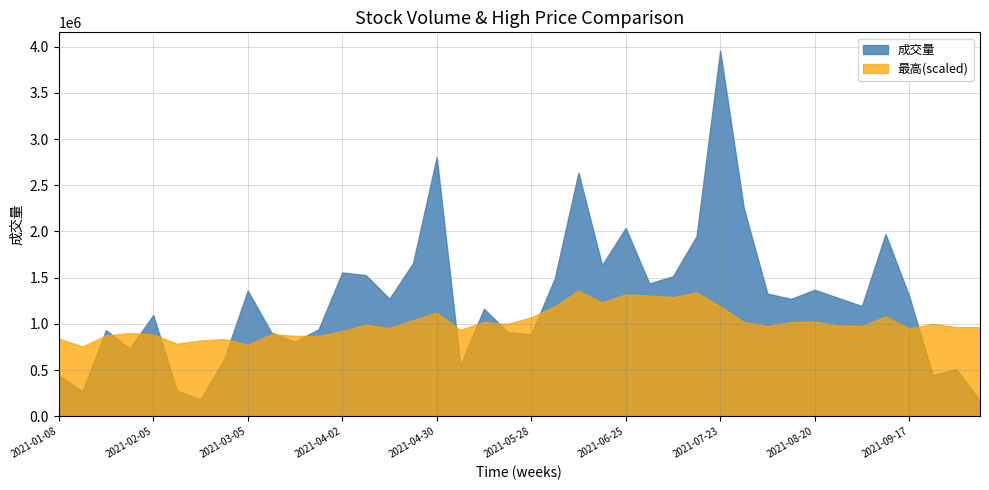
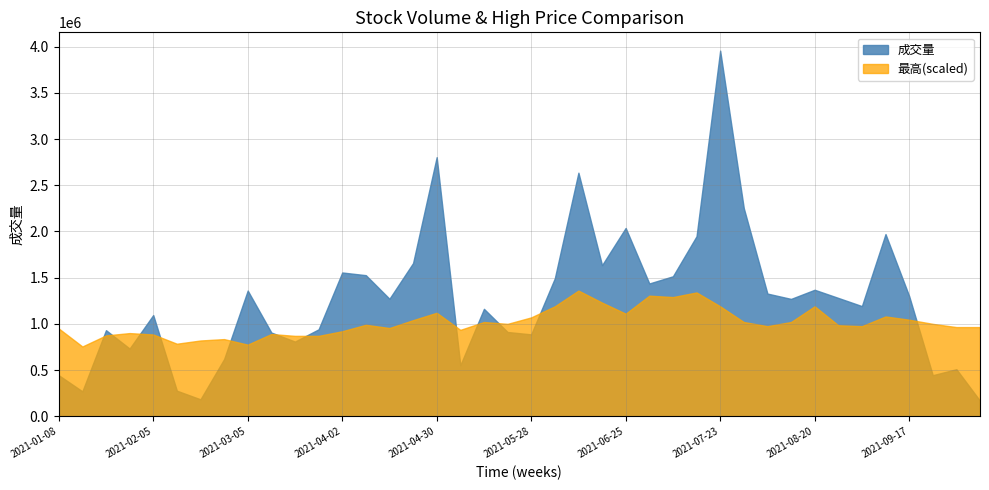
  {
    "成交量": {
      "2021-01-08": 400000,
      "2021-02-05": 1100000,
      "2021-03-05": 1400000,
      "2021-04-02": 1600000,
      "2021-04-30": 2800000,
      "2021-05-28": 900000,
      "2021-06-25": 2000000,
      "2021-07-23": 4000000,
      "2021-08-20": 1400000,
      "2021-09-17": 1300000
    },
    "最高(scaled)": {
-     "2021-01-08": 800000,
+     "2021-01-08": 1000000,
      "2021-02-05": 900000,
      "2021-03-05": 800000,
      "2021-04-02": 900000,
      "2021-04-30": 1100000,
      "2021-05-28": 1100000,
-     "2021-06-25": 1300000,
+     "2021-06-25": 1100000,
      "2021-07-23": 1200000,
-     "2021-08-20": 1000000,
-     "2021-09-17": 950000
+     "2021-08-20": 1200000,
+     "2021-09-17": 1040000
    }
  }
